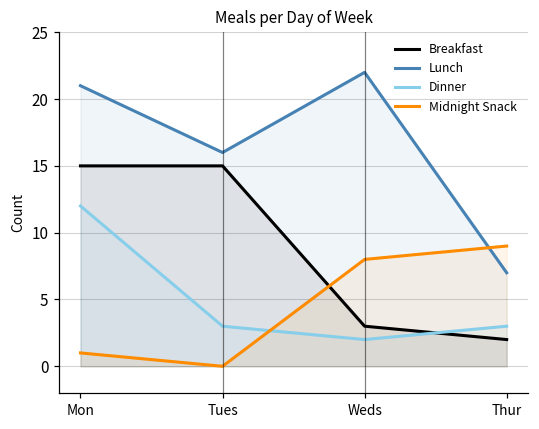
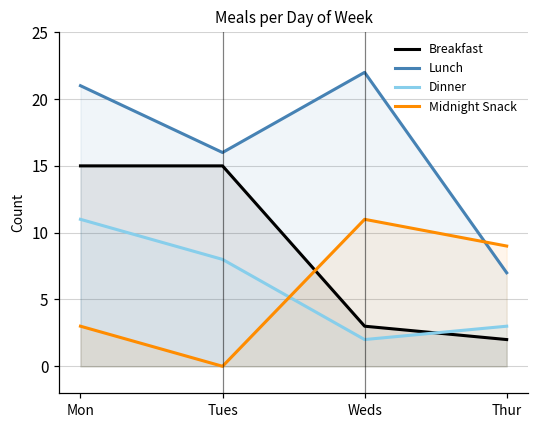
  {
    "Breakfast": {
      "Mon": 15,
      "Tues": 15,
      "Weds": 3,
      "Thur": 2
    },
    "Lunch": {
      "Mon": 21,
      "Tues": 16,
      "Weds": 22,
      "Thur": 7
    },
    "Dinner": {
-     "Mon": 12,
-     "Tues": 3,
+     "Mon": 11,
+     "Tues": 8,
      "Weds": 2,
      "Thur": 3
    },
    "Midnight Snack": {
-     "Mon": 1,
+     "Mon": 3,
      "Tues": 0,
-     "Weds": 8,
+     "Weds": 11,
      "Thur": 9
    }
  }
